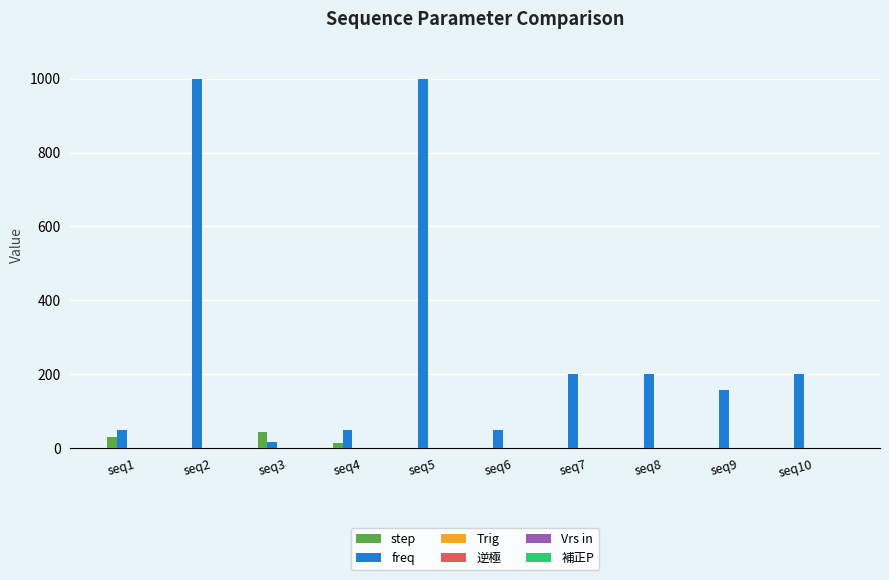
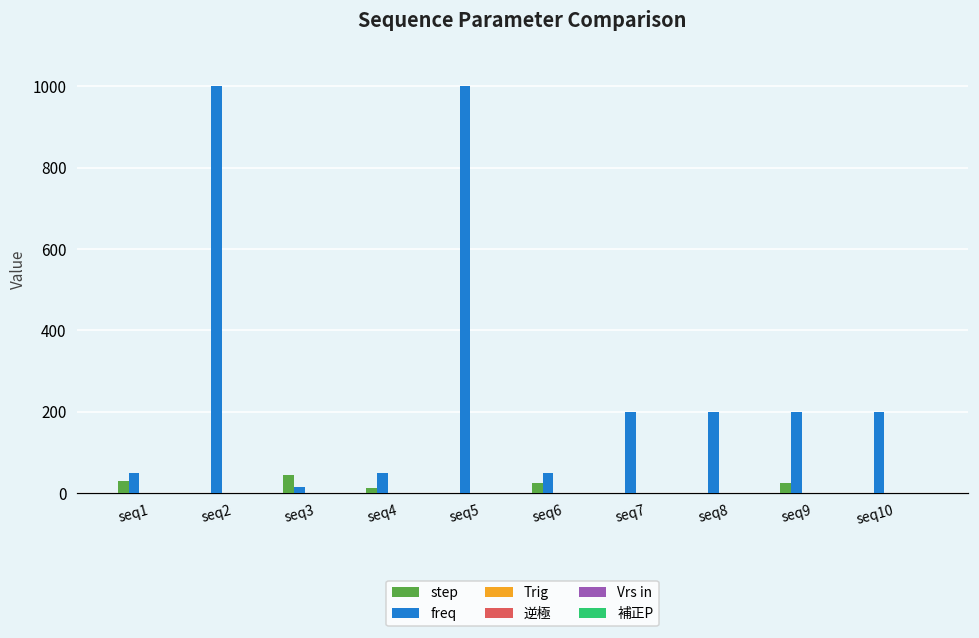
  {
    "step": {
      "seq1": 30,
      "seq3": 40,
      "seq4": 10,
-     "seq6": 0,
+     "seq6": 30,
      "seq7": 0,
      "seq8": 0,
-     "seq9": 0,
+     "seq9": 20,
      "seq10": 0
    },
    "freq": {
      "seq1": 50,
      "seq2": 1000,
      "seq3": 20,
      "seq4": 50,
      "seq5": 1000,
      "seq6": 50,
      "seq7": 200,
      "seq8": 200,
-     "seq9": 160,
+     "seq9": 200,
      "seq10": 200
    },
    "逆極": {
      "seq1": 0,
      "seq2": 0,
      "seq3": 0,
      "seq4": 0,
      "seq5": 0,
      "seq6": 0,
      "seq7": 0,
      "seq8": 0,
      "seq9": 0,
      "seq10": 0
    },
    "Vrs in": {
      "seq1": 0,
      "seq2": 0,
      "seq3": 0,
      "seq4": 0,
      "seq5": 0,
      "seq6": 0,
      "seq7": 0,
      "seq8": 0,
      "seq9": 0,
      "seq10": 0
    },
    "補正P": {
      "seq1": 0,
      "seq2": 0,
      "seq3": 0,
      "seq4": 0,
      "seq5": 0,
      "seq6": 0,
      "seq7": 0,
      "seq8": 0,
      "seq9": 0,
      "seq10": 0
    }
  }
